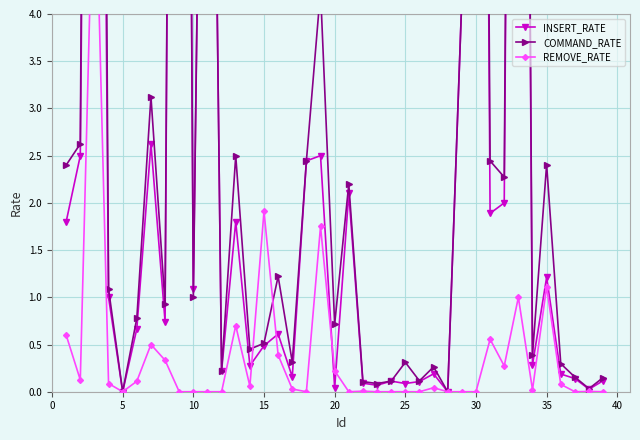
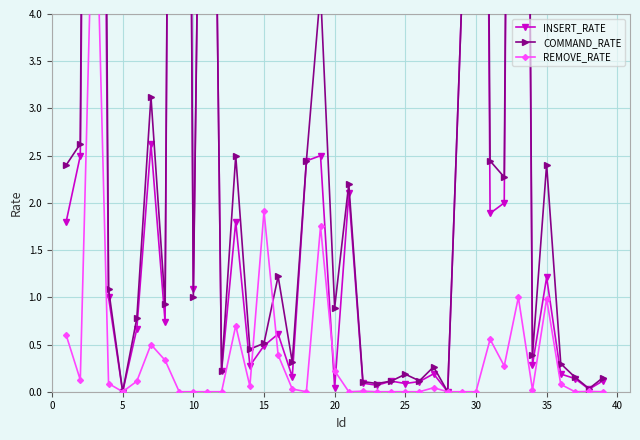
  {
    "INSERT_RATE": {
      "10": 1.1,
      "20": 0.0,
      "25": 0.1,
      "35": 1.2
    },
    "COMMAND_RATE": {
      "10": 1.0,
-     "20": 0.7,
-     "25": 0.3,
+     "20": 0.9,
+     "25": 0.2,
      "35": 2.4
    },
    "REMOVE_RATE": {
      "10": 0.0,
      "15": 1.9,
      "20": 0.2,
      "25": 0.0,
      "30": 0.0,
-     "35": 1.1
+     "35": 1.0
    }
  }
